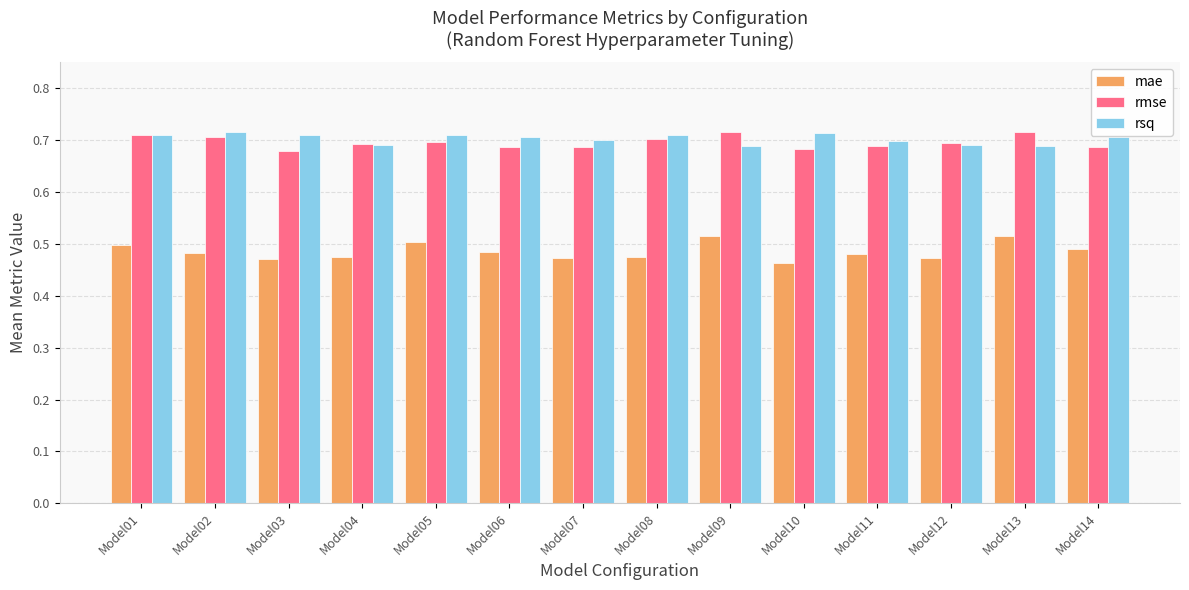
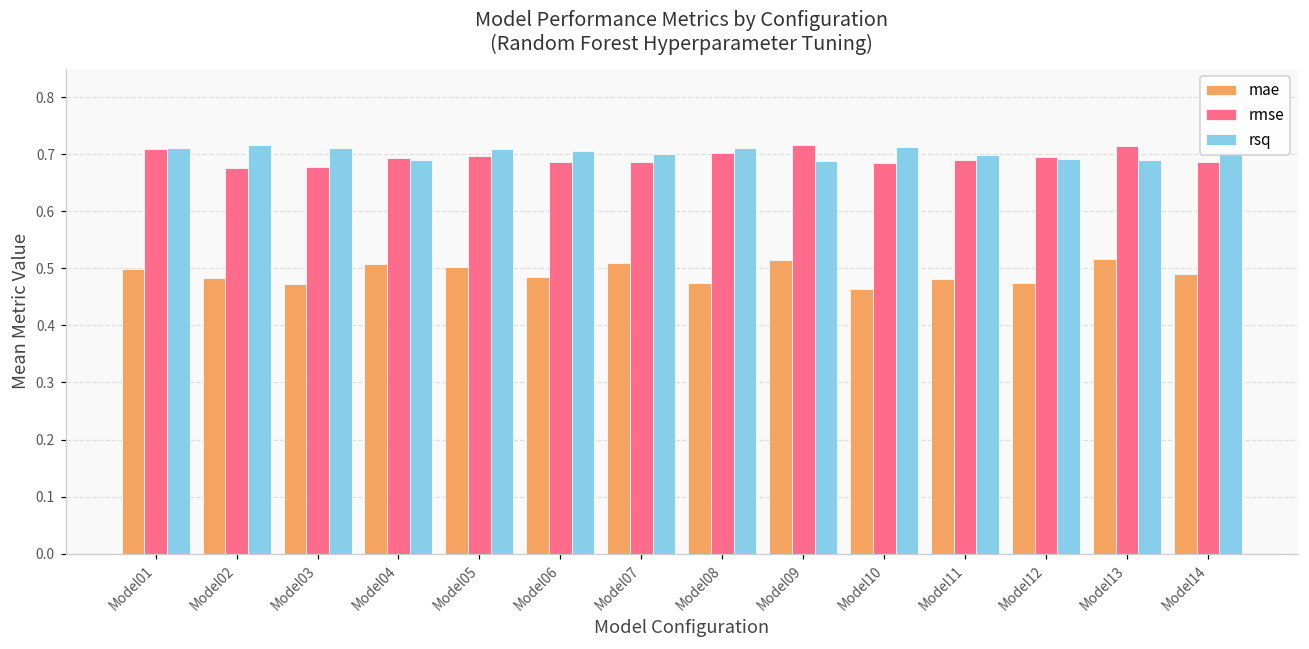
  {
    "mae": {
      "Model01": 0.50,
      "Model02": 0.48,
      "Model03": 0.47,
-     "Model04": 0.47,
+     "Model04": 0.51,
      "Model05": 0.50,
      "Model06": 0.48,
-     "Model07": 0.47,
+     "Model07": 0.51,
      "Model08": 0.47,
      "Model09": 0.51,
      "Model10": 0.46,
      "Model11": 0.48,
      "Model12": 0.47,
      "Model13": 0.52,
      "Model14": 0.49
    },
    "rmse": {
      "Model01": 0.71,
-     "Model02": 0.71,
+     "Model02": 0.68,
      "Model03": 0.68,
      "Model04": 0.69,
      "Model05": 0.70,
      "Model06": 0.69,
      "Model07": 0.69,
      "Model08": 0.70,
      "Model09": 0.72,
      "Model10": 0.68,
      "Model11": 0.69,
      "Model12": 0.69,
      "Model13": 0.71,
      "Model14": 0.69
    },
    "rsq": {
      "Model01": 0.71,
      "Model02": 0.72,
      "Model03": 0.71,
      "Model04": 0.69,
      "Model05": 0.71,
      "Model06": 0.71,
      "Model07": 0.70,
      "Model08": 0.71,
      "Model09": 0.69,
      "Model10": 0.71,
      "Model11": 0.70,
      "Model12": 0.69,
      "Model13": 0.69,
      "Model14": 0.71
    }
  }
